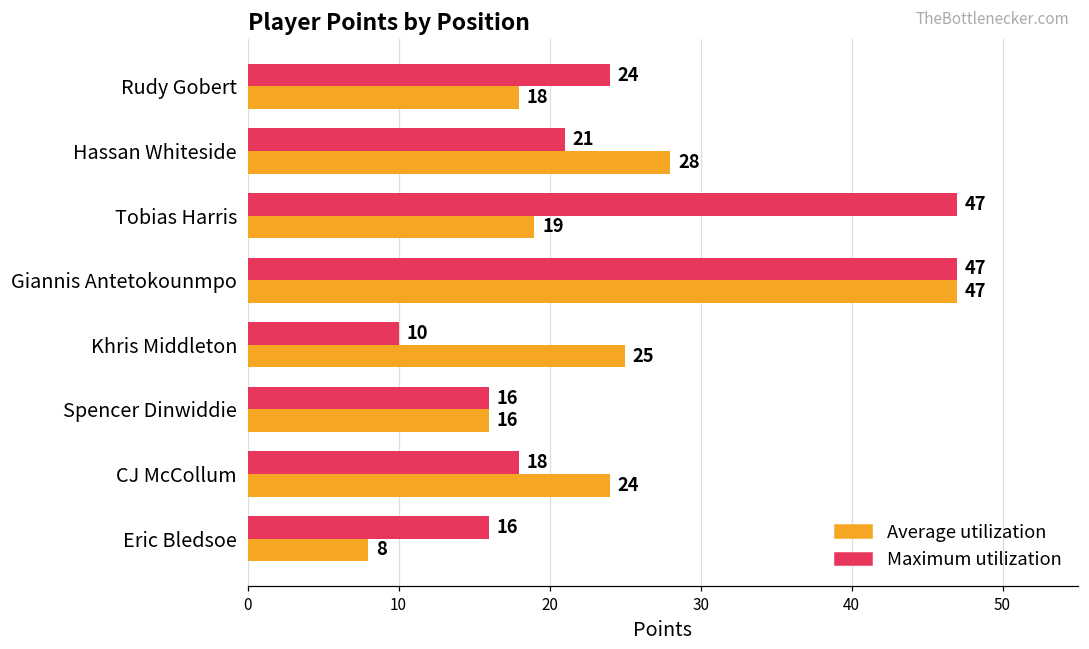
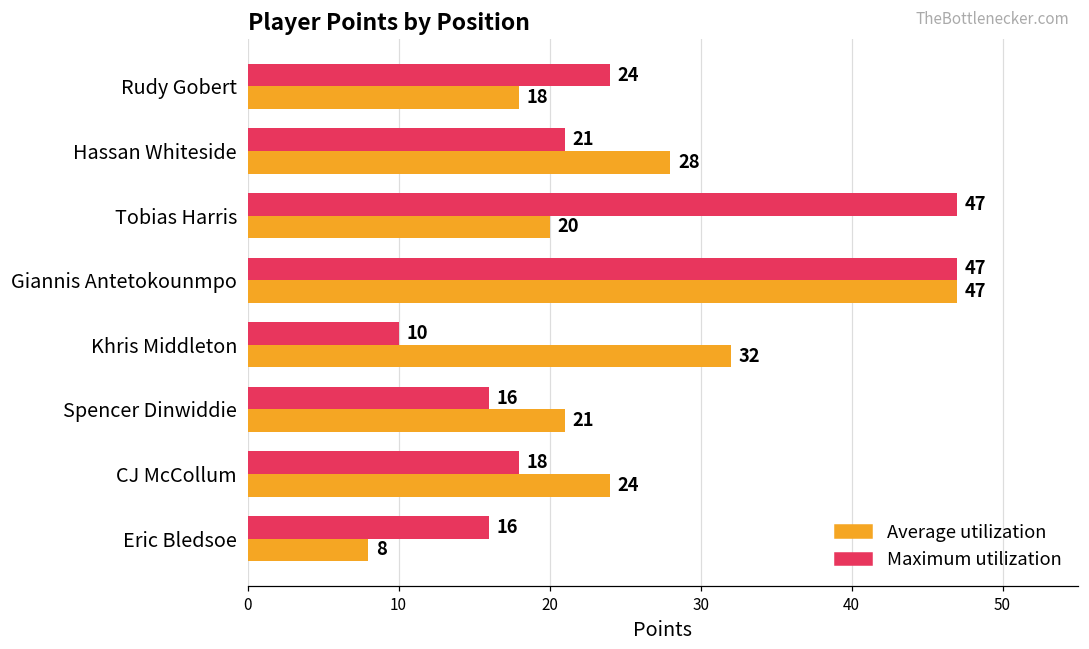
  {
    "Average utilization": {
      "Rudy Gobert": 18,
      "Hassan Whiteside": 28,
-     "Tobias Harris": 19,
+     "Tobias Harris": 20,
      "Giannis Antetokounmpo": 47,
-     "Khris Middleton": 25,
-     "Spencer Dinwiddie": 16,
+     "Khris Middleton": 32,
+     "Spencer Dinwiddie": 21,
      "CJ McCollum": 24,
      "Eric Bledsoe": 8
    },
    "Maximum utilization": {
      "Rudy Gobert": 24,
      "Hassan Whiteside": 21,
      "Tobias Harris": 47,
      "Giannis Antetokounmpo": 47,
      "Khris Middleton": 10,
      "Spencer Dinwiddie": 16,
      "CJ McCollum": 18,
      "Eric Bledsoe": 16
    }
  }
